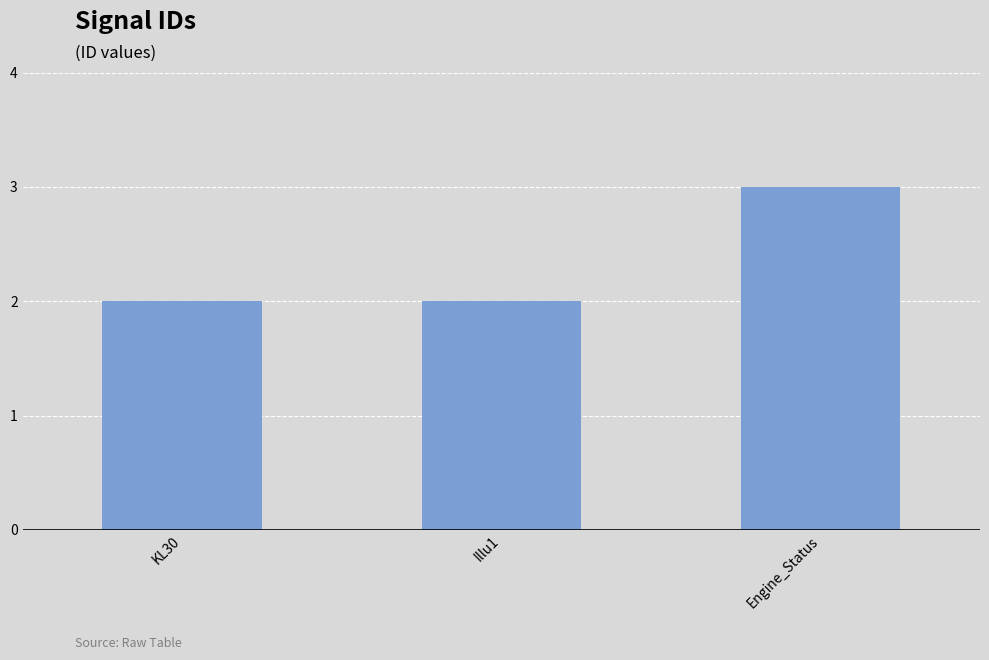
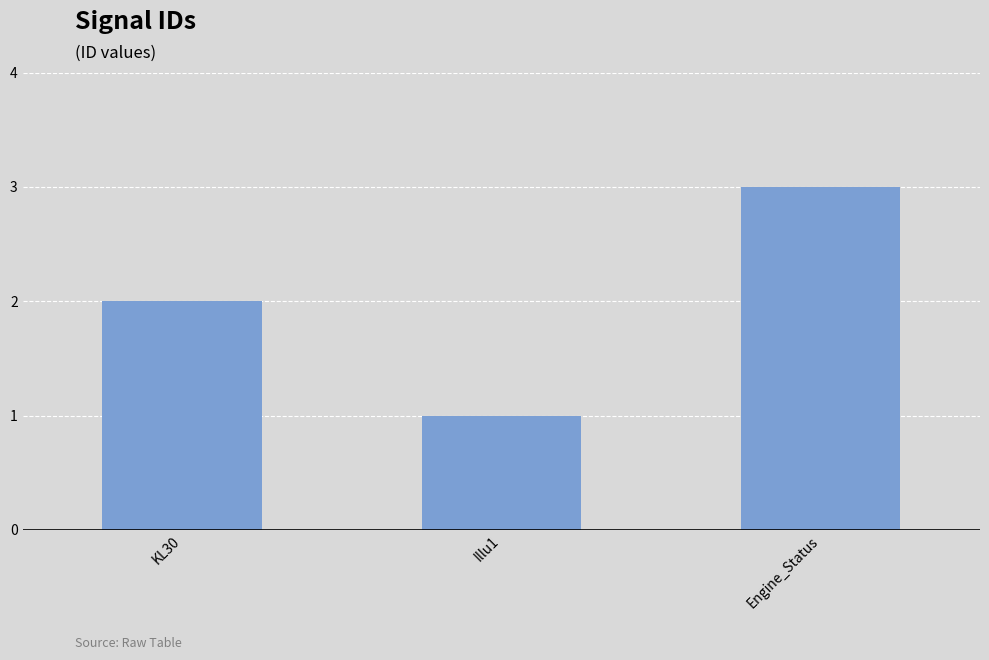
  {
    "KL30": 2,
-   "Illu1": 2,
+   "Illu1": 1,
    "Engine_Status": 3
  }
